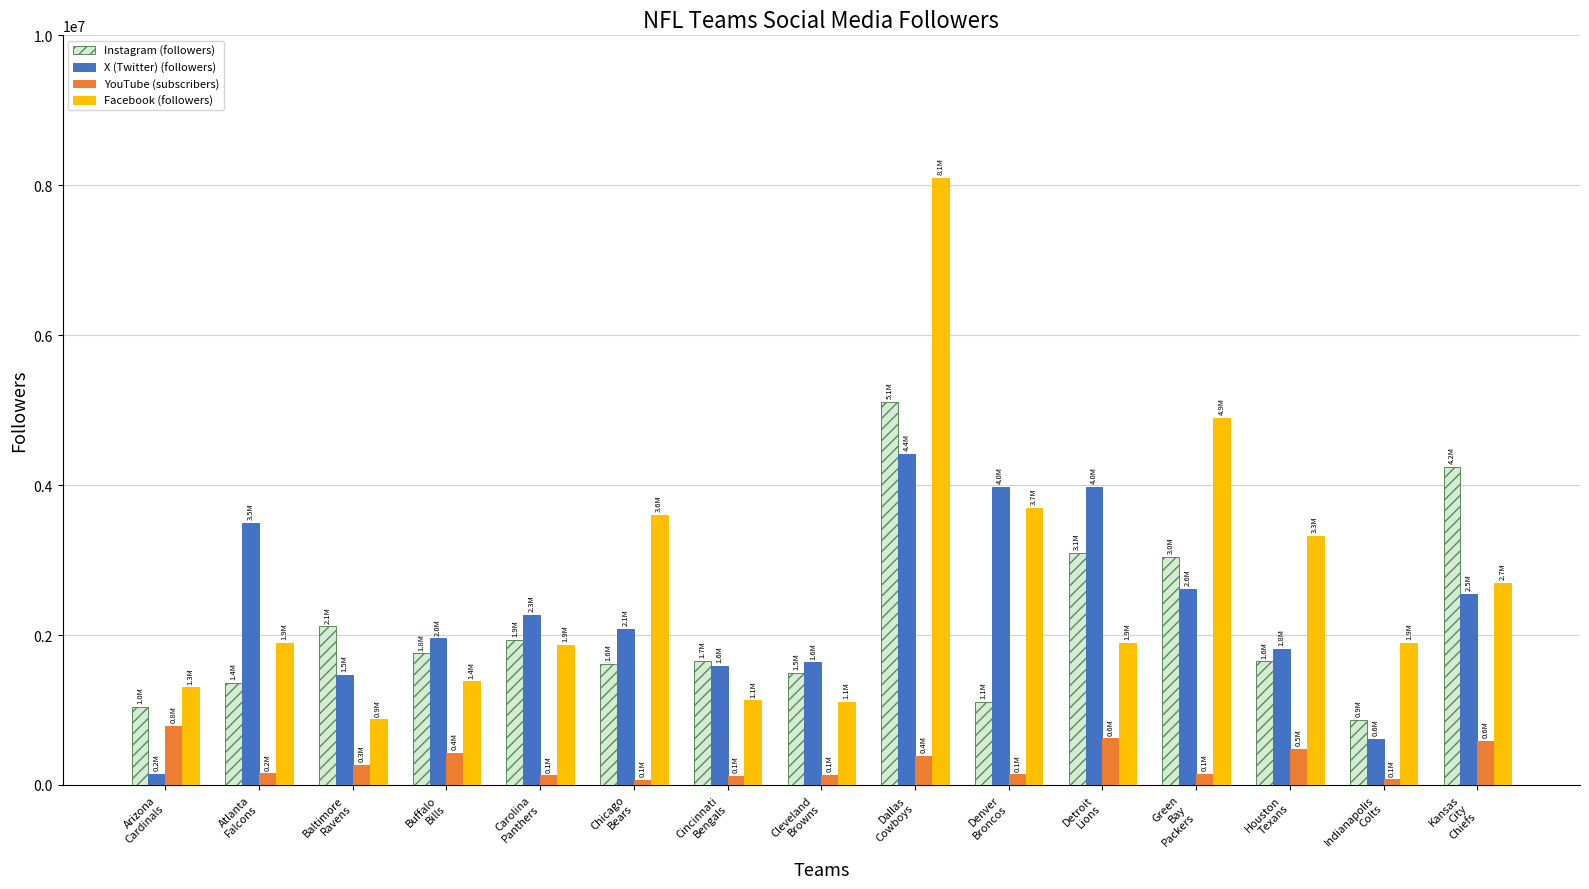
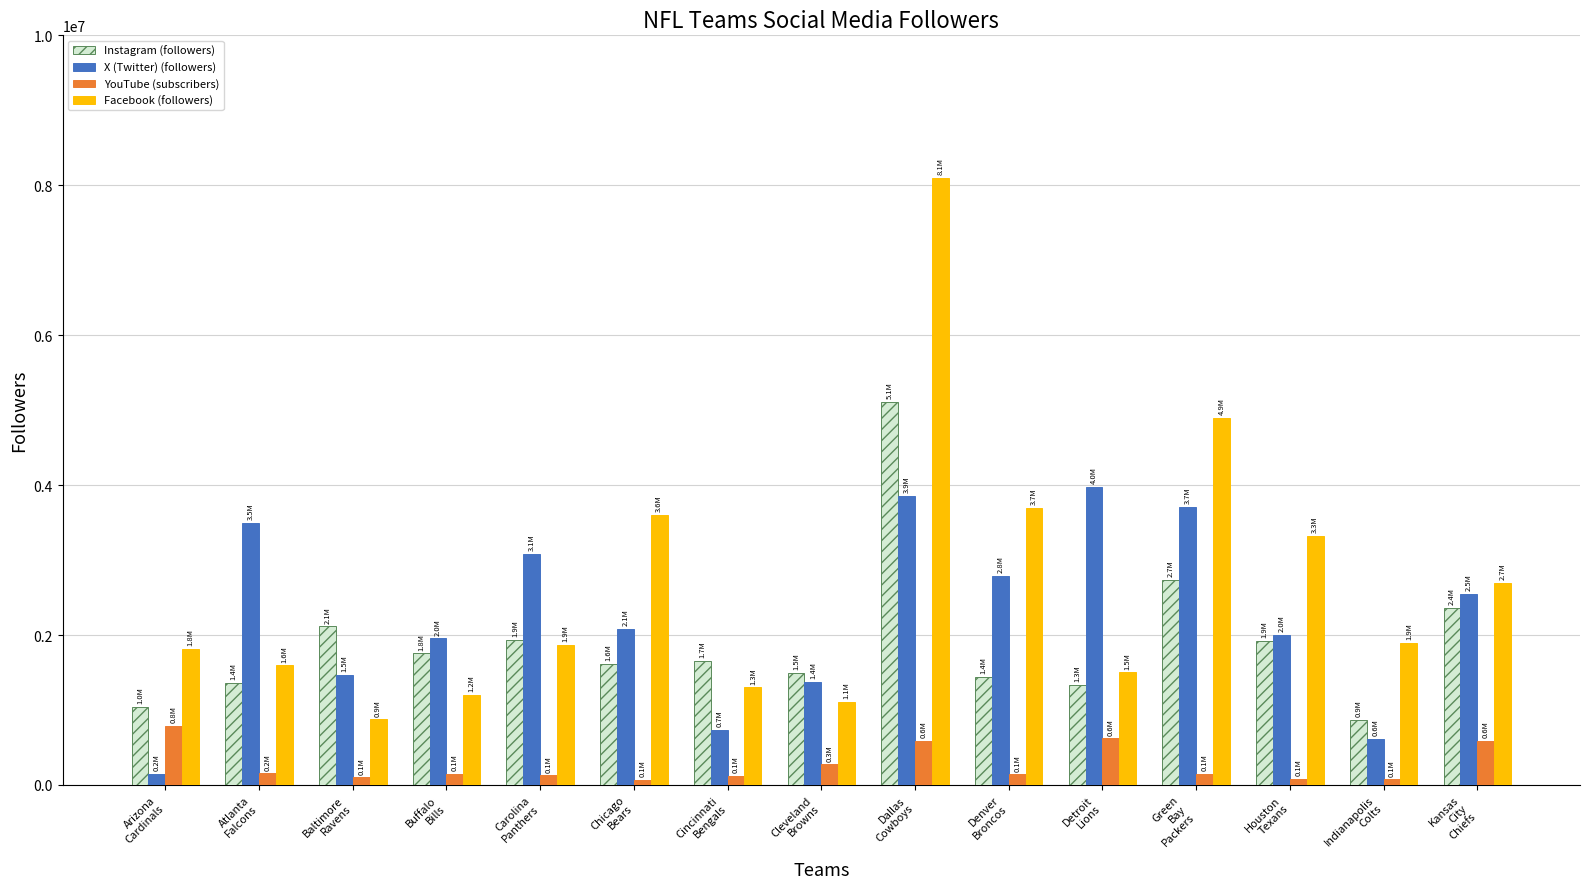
  {
    "Instagram (followers)": {
      "Arizona Cardinals": "1.0M",
      "Atlanta Falcons": "1.4M",
      "Baltimore Ravens": "2.1M",
      "Buffalo Bills": "1.8M",
      "Carolina Panthers": "1.9M",
      "Chicago Bears": "1.6M",
      "Cincinnati Bengals": "1.7M",
      "Cleveland Browns": "1.5M",
      "Dallas Cowboys": "5.1M",
-     "Denver Broncos": "1.1M",
-     "Detroit Lions": "3.1M",
-     "Green Bay Packers": "3.0M",
-     "Houston Texans": "1.6M",
+     "Denver Broncos": "1.4M",
+     "Detroit Lions": "1.3M",
+     "Green Bay Packers": "2.7M",
+     "Houston Texans": "1.9M",
      "Indianapolis Colts": "0.9M",
-     "Kansas City Chiefs": "4.2M"
+     "Kansas City Chiefs": "2.4M"
    },
    "X (Twitter) (followers)": {
      "Arizona Cardinals": "0.2M",
      "Atlanta Falcons": "3.5M",
      "Baltimore Ravens": "1.5M",
      "Buffalo Bills": "2.0M",
-     "Carolina Panthers": "2.3M",
+     "Carolina Panthers": "3.1M",
      "Chicago Bears": "2.1M",
-     "Cincinnati Bengals": "1.6M",
-     "Cleveland Browns": "1.6M",
-     "Dallas Cowboys": "4.4M",
-     "Denver Broncos": "4.0M",
+     "Cincinnati Bengals": "0.7M",
+     "Cleveland Browns": "1.4M",
+     "Dallas Cowboys": "3.9M",
+     "Denver Broncos": "2.8M",
      "Detroit Lions": "4.0M",
-     "Green Bay Packers": "2.6M",
-     "Houston Texans": "1.8M",
+     "Green Bay Packers": "3.7M",
+     "Houston Texans": "2.0M",
      "Indianapolis Colts": "0.6M",
      "Kansas City Chiefs": "2.5M"
    },
    "YouTube (subscribers)": {
      "Arizona Cardinals": "0.8M",
      "Atlanta Falcons": "0.2M",
-     "Baltimore Ravens": "0.3M",
-     "Buffalo Bills": "0.4M",
+     "Baltimore Ravens": "0.1M",
+     "Buffalo Bills": "0.1M",
      "Carolina Panthers": "0.1M",
      "Chicago Bears": "0.1M",
      "Cincinnati Bengals": "0.1M",
-     "Cleveland Browns": "0.1M",
-     "Dallas Cowboys": "0.4M",
+     "Cleveland Browns": "0.3M",
+     "Dallas Cowboys": "0.6M",
      "Denver Broncos": "0.1M",
      "Detroit Lions": "0.6M",
      "Green Bay Packers": "0.1M",
-     "Houston Texans": "0.5M",
+     "Houston Texans": "0.1M",
      "Indianapolis Colts": "0.1M",
      "Kansas City Chiefs": "0.6M"
    },
    "Facebook (followers)": {
-     "Arizona Cardinals": "1.3M",
-     "Atlanta Falcons": "1.9M",
+     "Arizona Cardinals": "1.8M",
+     "Atlanta Falcons": "1.6M",
      "Baltimore Ravens": "0.9M",
-     "Buffalo Bills": "1.4M",
+     "Buffalo Bills": "1.2M",
      "Carolina Panthers": "1.9M",
      "Chicago Bears": "3.6M",
-     "Cincinnati Bengals": "1.1M",
+     "Cincinnati Bengals": "1.3M",
      "Cleveland Browns": "1.1M",
      "Dallas Cowboys": "8.1M",
      "Denver Broncos": "3.7M",
-     "Detroit Lions": "1.9M",
+     "Detroit Lions": "1.5M",
      "Green Bay Packers": "4.9M",
      "Houston Texans": "3.3M",
      "Indianapolis Colts": "1.9M",
      "Kansas City Chiefs": "2.7M"
    }
  }
